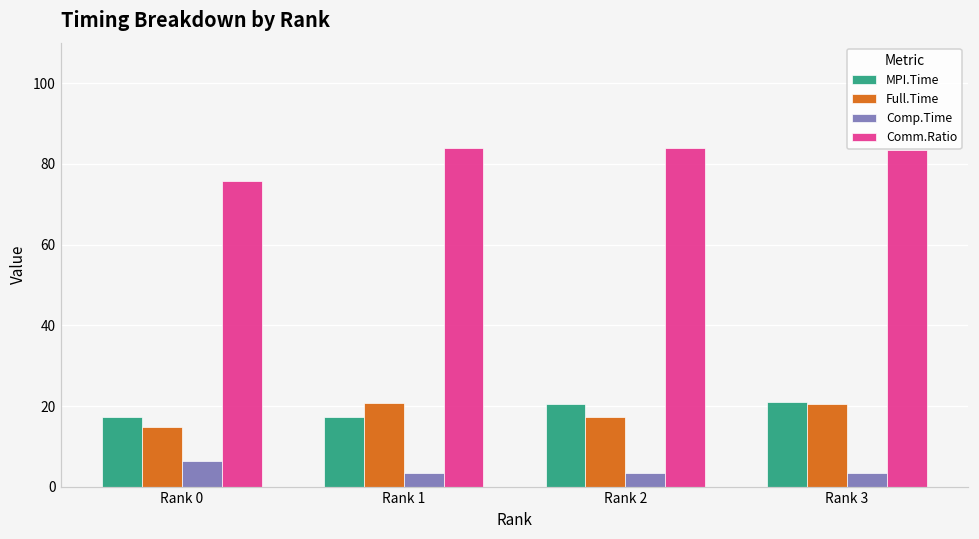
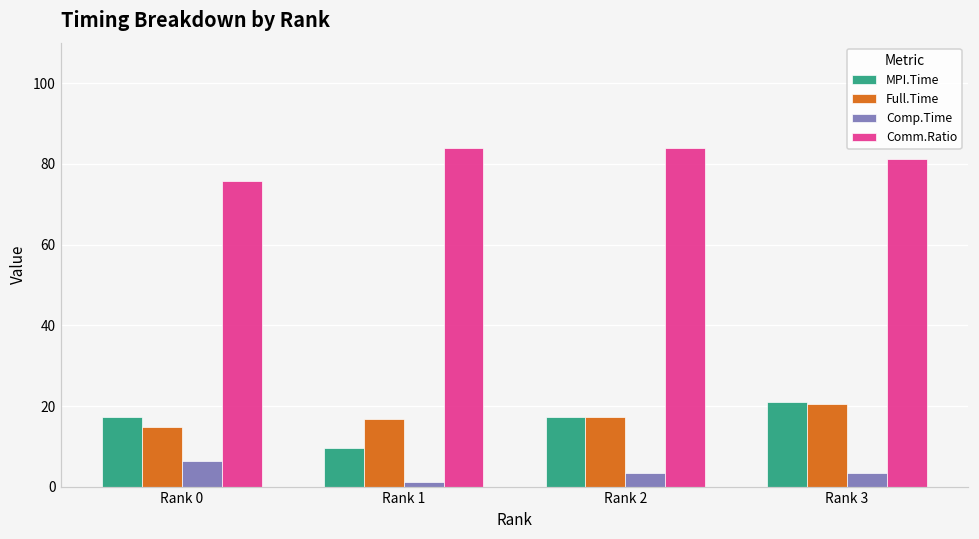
  {
    "MPI.Time": {
      "Rank 0": 17,
-     "Rank 1": 17,
-     "Rank 2": 20,
+     "Rank 1": 10,
+     "Rank 2": 17,
      "Rank 3": 21
    },
    "Full.Time": {
      "Rank 0": 15,
-     "Rank 1": 21,
+     "Rank 1": 17,
      "Rank 2": 17,
      "Rank 3": 21
    },
    "Comp.Time": {
      "Rank 0": 6,
-     "Rank 1": 3,
+     "Rank 1": 1,
      "Rank 2": 3,
      "Rank 3": 3
    },
    "Comm.Ratio": {
      "Rank 0": 76,
      "Rank 1": 84,
      "Rank 2": 84,
-     "Rank 3": 84
+     "Rank 3": 81
    }
  }
